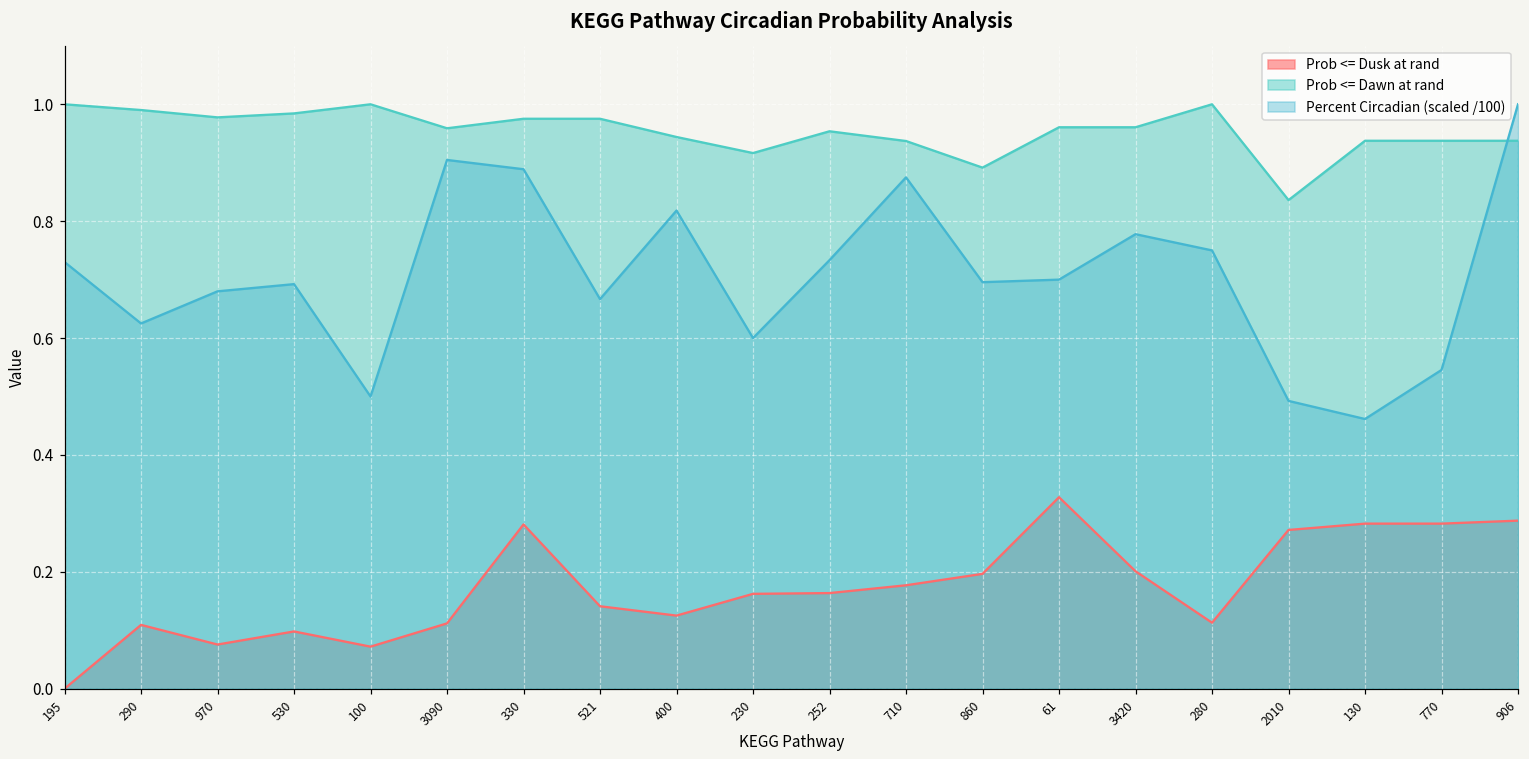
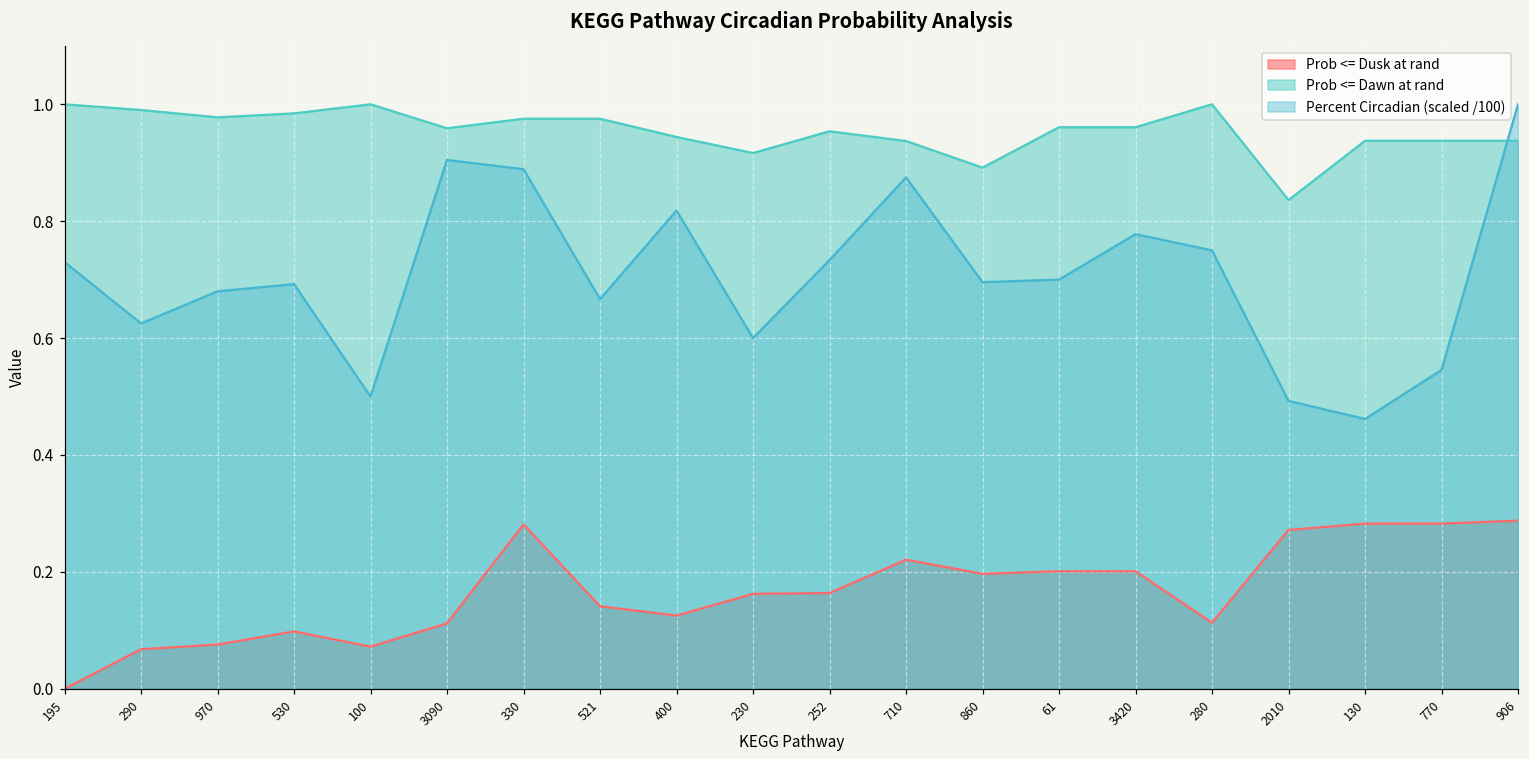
  {
    "Prob <= Dusk at rand": {
      "195": 0.00,
-     "290": 0.11,
+     "290": 0.07,
      "970": 0.08,
      "530": 0.10,
      "100": 0.07,
      "3090": 0.11,
      "330": 0.28,
      "521": 0.14,
      "400": 0.13,
      "230": 0.16,
      "252": 0.16,
-     "710": 0.18,
+     "710": 0.22,
      "860": 0.20,
-     "61": 0.33,
+     "61": 0.20,
      "3420": 0.20,
      "280": 0.11,
      "2010": 0.27,
      "130": 0.28,
      "770": 0.28,
      "906": 0.29
    }
  }
